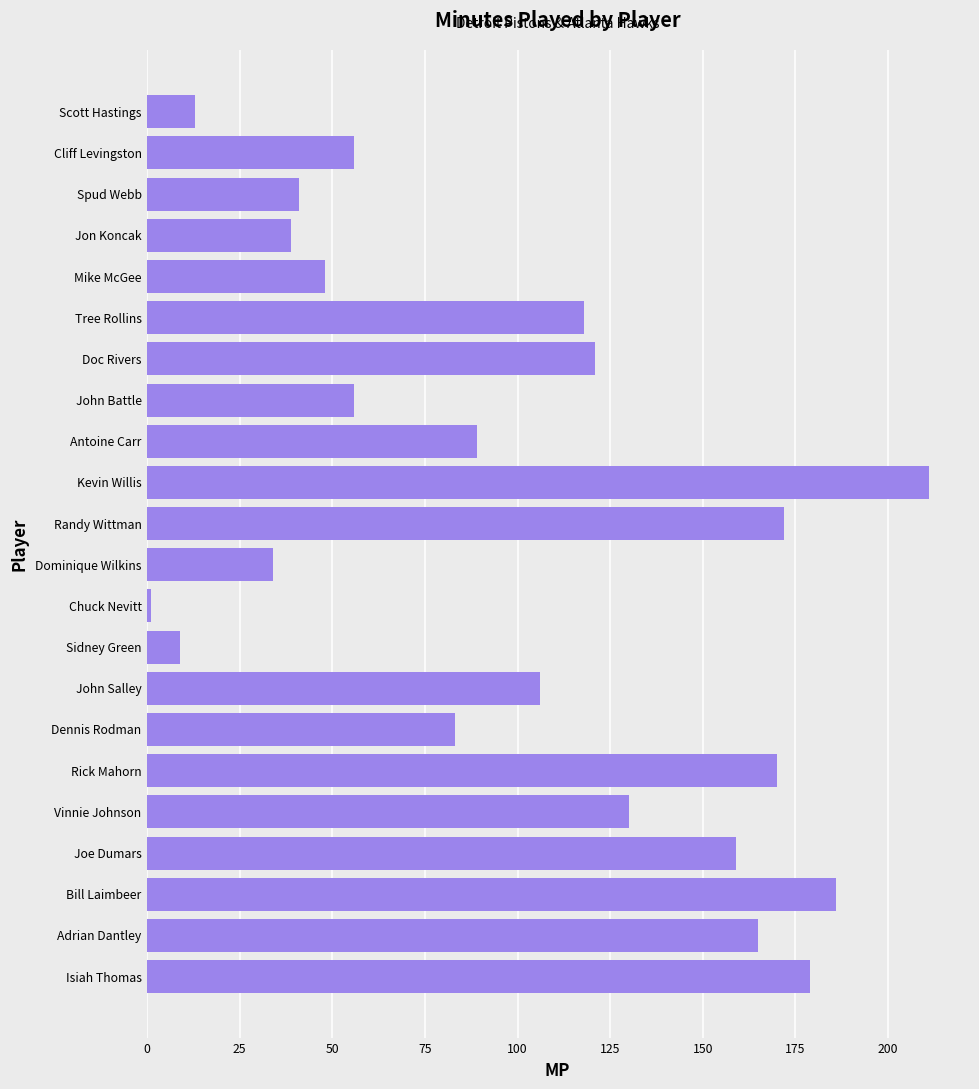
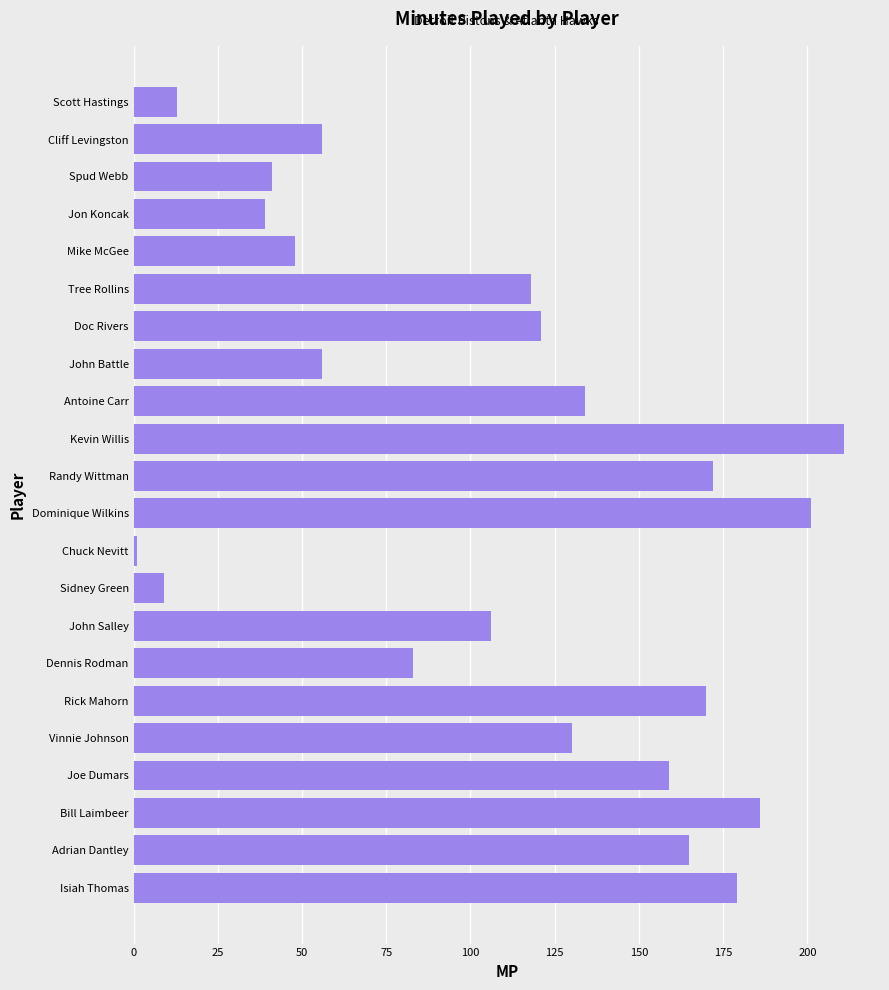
  {
    "Scott Hastings": 13,
    "Cliff Levingston": 56,
    "Spud Webb": 41,
    "Jon Koncak": 39,
    "Mike McGee": 48,
    "Tree Rollins": 118,
    "Doc Rivers": 121,
    "John Battle": 56,
-   "Antoine Carr": 89,
+   "Antoine Carr": 134,
    "Kevin Willis": 211,
    "Randy Wittman": 172,
-   "Dominique Wilkins": 34,
+   "Dominique Wilkins": 201,
    "Chuck Nevitt": 1,
    "Sidney Green": 9,
    "John Salley": 106,
    "Dennis Rodman": 83,
    "Rick Mahorn": 170,
    "Vinnie Johnson": 130,
    "Joe Dumars": 159,
    "Bill Laimbeer": 186,
    "Adrian Dantley": 165,
    "Isiah Thomas": 179
  }
